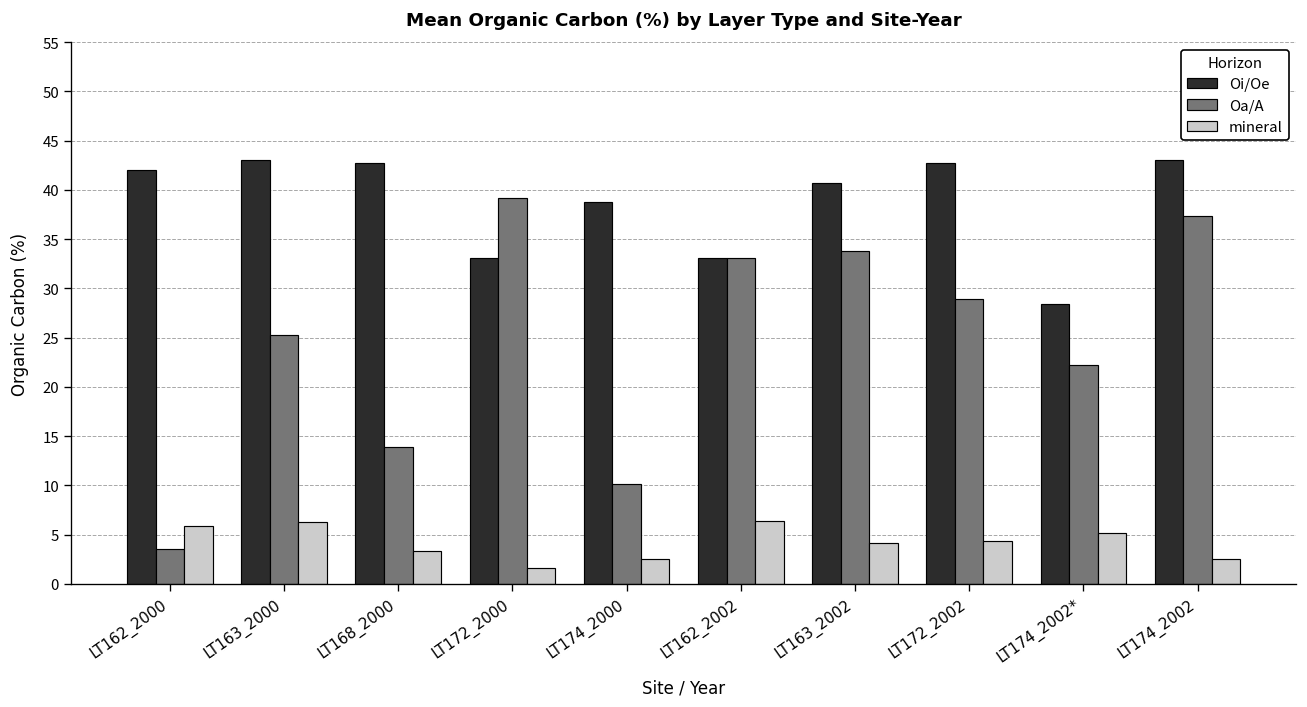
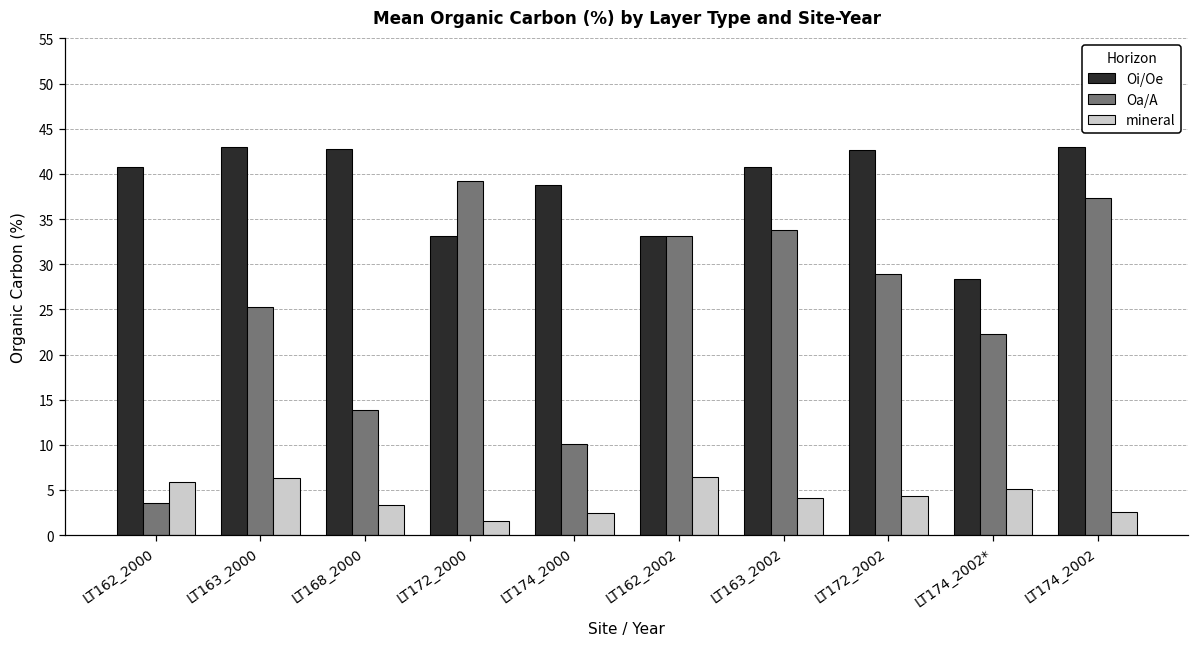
  {
    "Oi/Oe": {
-     "LT162_2000": 42,
+     "LT162_2000": 41,
      "LT163_2000": 43,
      "LT168_2000": 43,
      "LT172_2000": 33,
      "LT174_2000": 39,
      "LT162_2002": 33,
      "LT163_2002": 41,
      "LT172_2002": 43,
      "LT174_2002*": 28,
      "LT174_2002": 43
    },
    "Oa/A": {
      "LT162_2000": 4,
      "LT163_2000": 25,
      "LT168_2000": 14,
      "LT172_2000": 39,
      "LT174_2000": 10,
      "LT162_2002": 33,
      "LT163_2002": 34,
      "LT172_2002": 29,
      "LT174_2002*": 22,
      "LT174_2002": 37
    },
    "mineral": {
      "LT162_2000": 6,
      "LT163_2000": 6,
      "LT168_2000": 3,
      "LT172_2000": 2,
      "LT174_2000": 2,
      "LT162_2002": 6,
      "LT163_2002": 4,
      "LT172_2002": 4,
      "LT174_2002*": 5,
      "LT174_2002": 3
    }
  }
